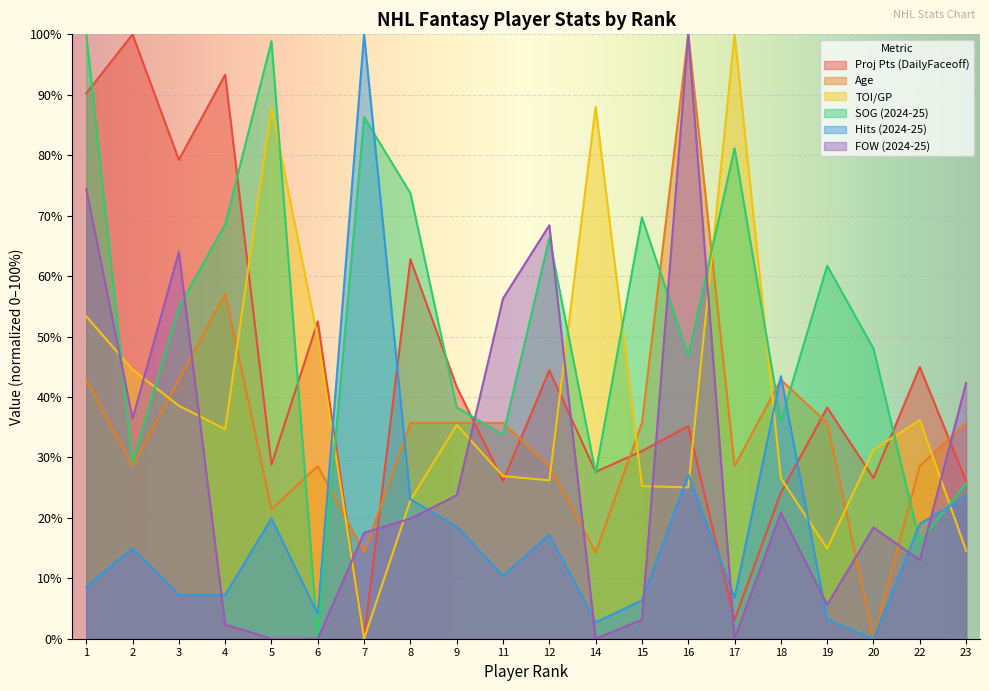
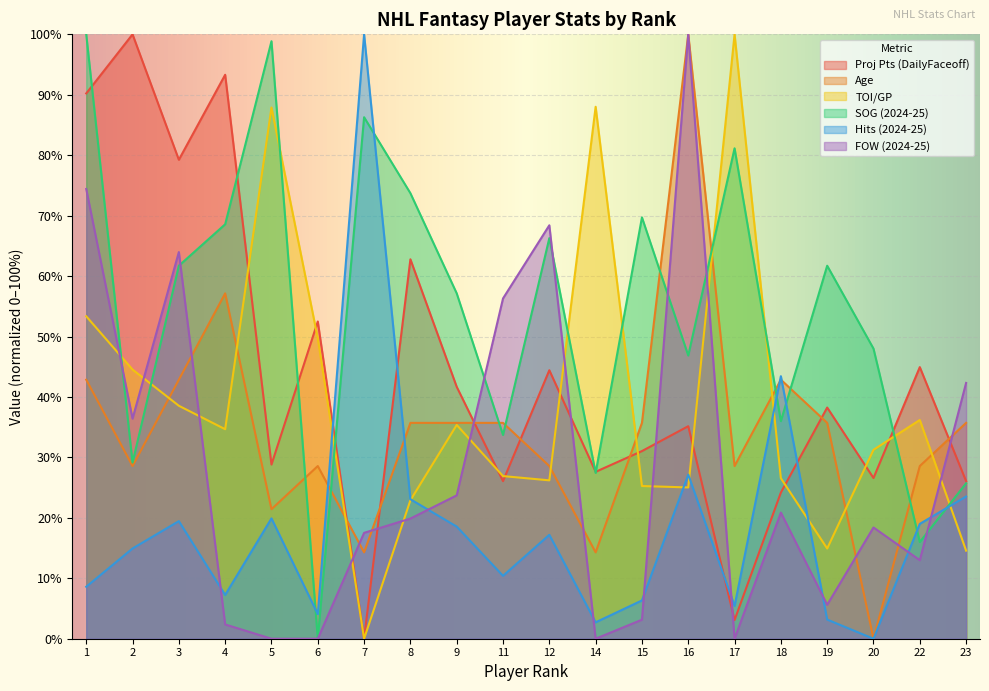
  {
    "SOG (2024-25)": {
      "1": "100%",
      "2": "29%",
-     "3": "55%",
+     "3": "62%",
      "4": "69%",
      "5": "99%",
      "7": "86%",
      "8": "74%",
-     "9": "38%",
+     "9": "57%",
      "11": "34%",
      "12": "66%",
      "15": "70%",
      "16": "47%",
      "17": "81%",
      "18": "36%",
      "19": "62%",
      "20": "48%",
      "22": "16%"
    },
    "Hits (2024-25)": {
      "1": "9%",
      "2": "15%",
-     "3": "7%",
+     "3": "19%",
      "4": "7%",
      "5": "20%",
      "6": "4%",
      "7": "100%",
      "9": "19%",
      "11": "10%",
      "12": "17%",
      "14": "3%",
      "15": "6%",
      "16": "27%",
-     "17": "7%",
+     "17": "5%",
      "18": "43%",
      "19": "3%",
      "22": "19%",
      "23": "24%"
    },
    "FOW (2024-25)": {
      "1": "74%",
      "2": "36%",
      "3": "64%",
      "4": "2%",
      "5": "0%",
      "7": "18%",
      "8": "20%",
      "9": "24%",
      "11": "56%",
      "12": "68%",
      "14": "0%",
      "15": "3%",
      "17": "0%",
      "18": "21%",
      "19": "6%",
      "20": "18%",
      "22": "13%",
      "23": "42%"
    }
  }
